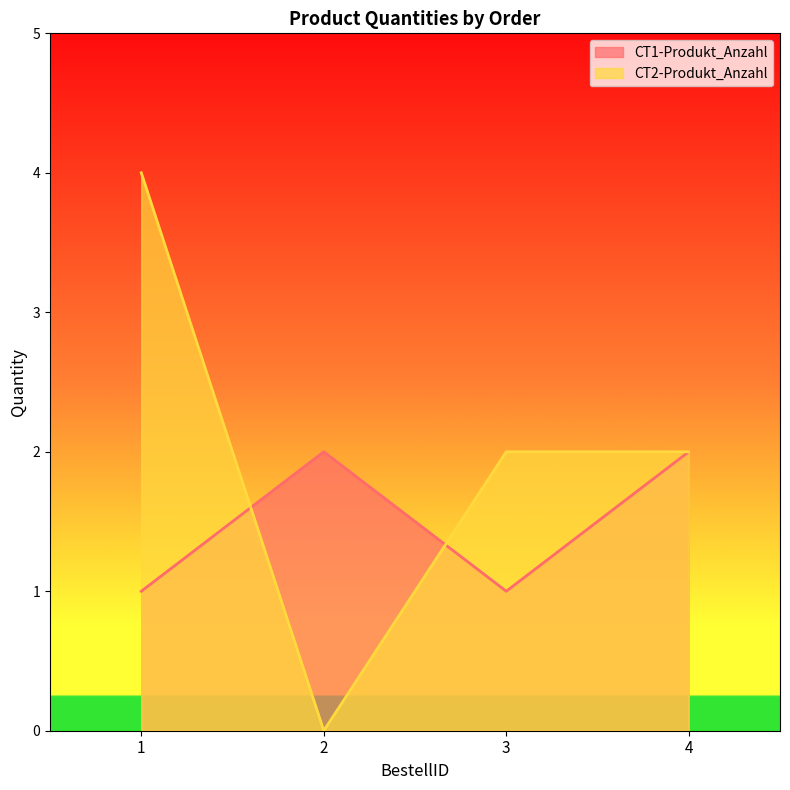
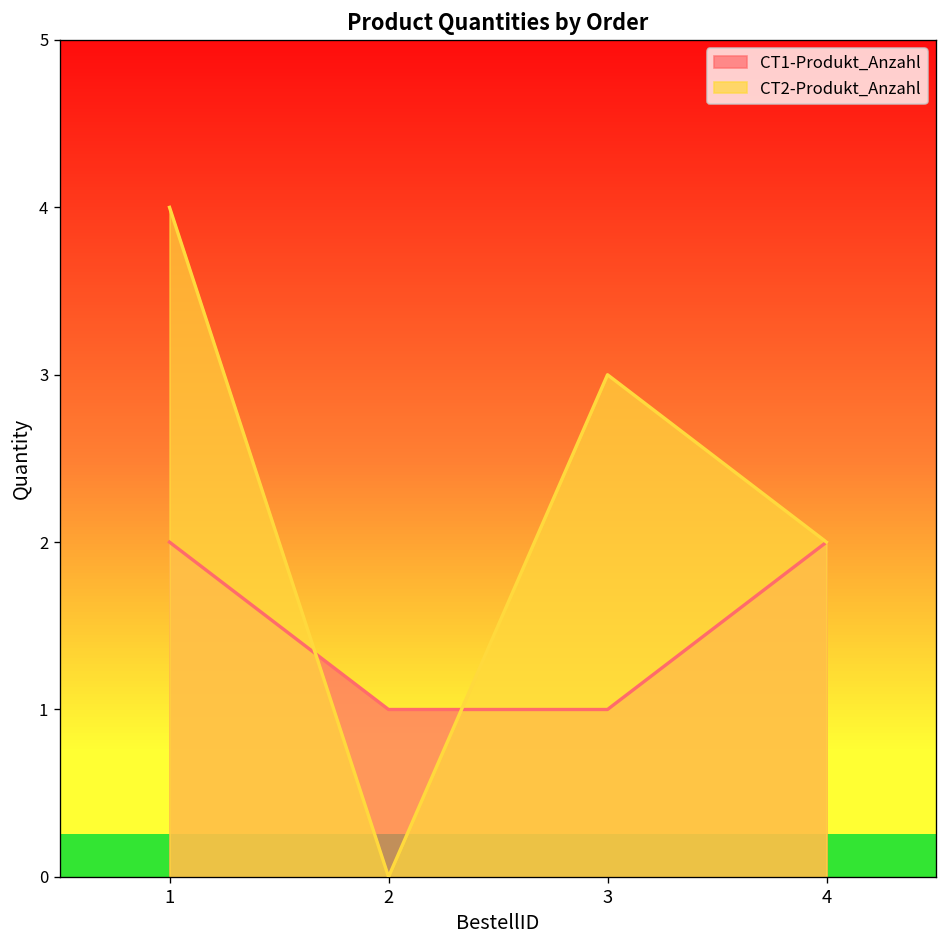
  {
    "CT1-Produkt_Anzahl": {
-     "1": 1,
-     "2": 2,
+     "1": 2,
+     "2": 1,
      "3": 1
    },
    "CT2-Produkt_Anzahl": {
      "1": 4,
      "2": 0,
-     "3": 2
+     "3": 3
    }
  }
